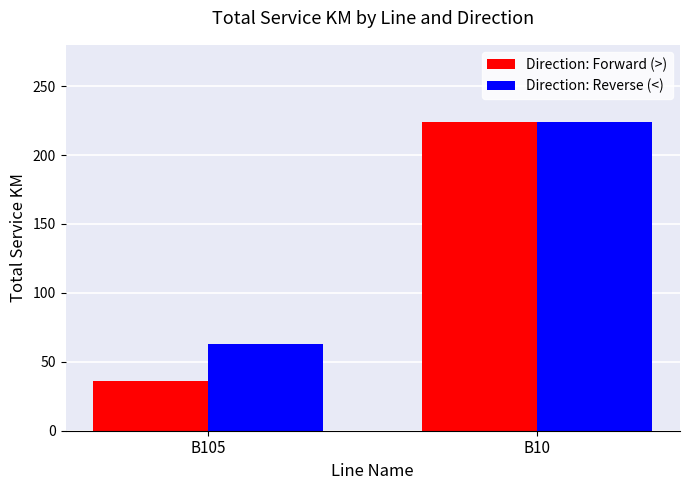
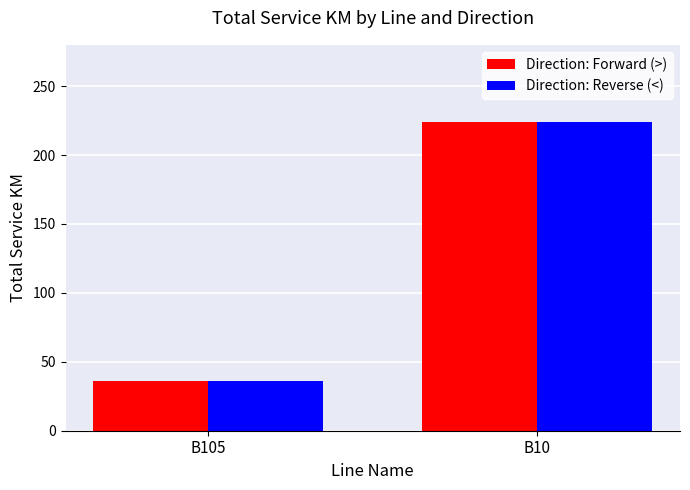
  {
    "Direction: Forward (>)": {
      "B105": 36,
      "B10": 224
    },
    "Direction: Reverse (<)": {
-     "B105": 63,
+     "B105": 36,
      "B10": 224
    }
  }
